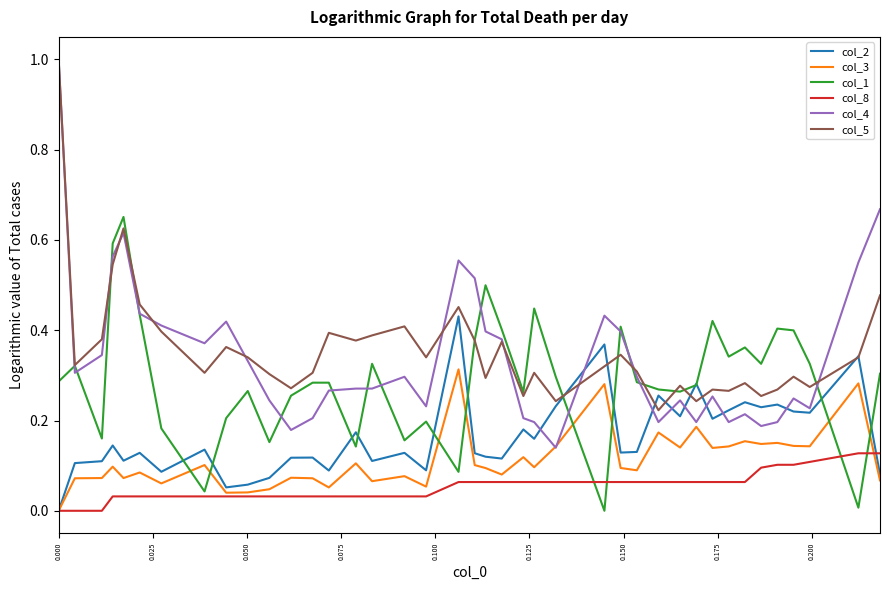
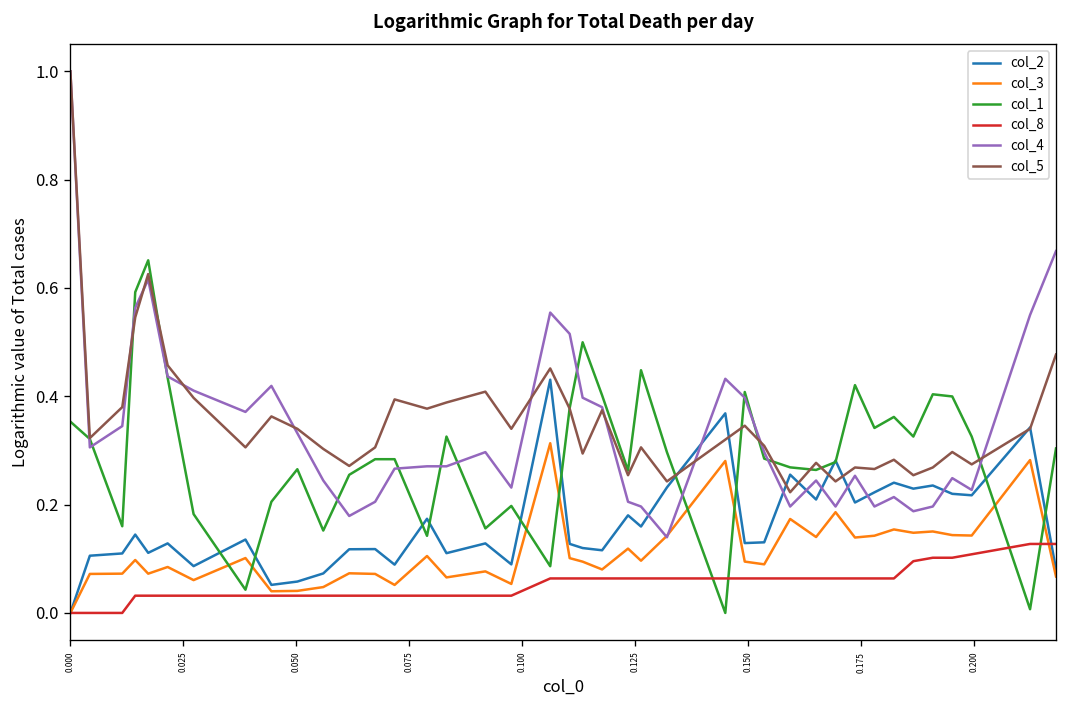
  {
    "col_1": {
-     "0.000": 0.29
+     "0.000": 0.35
    }
  }
